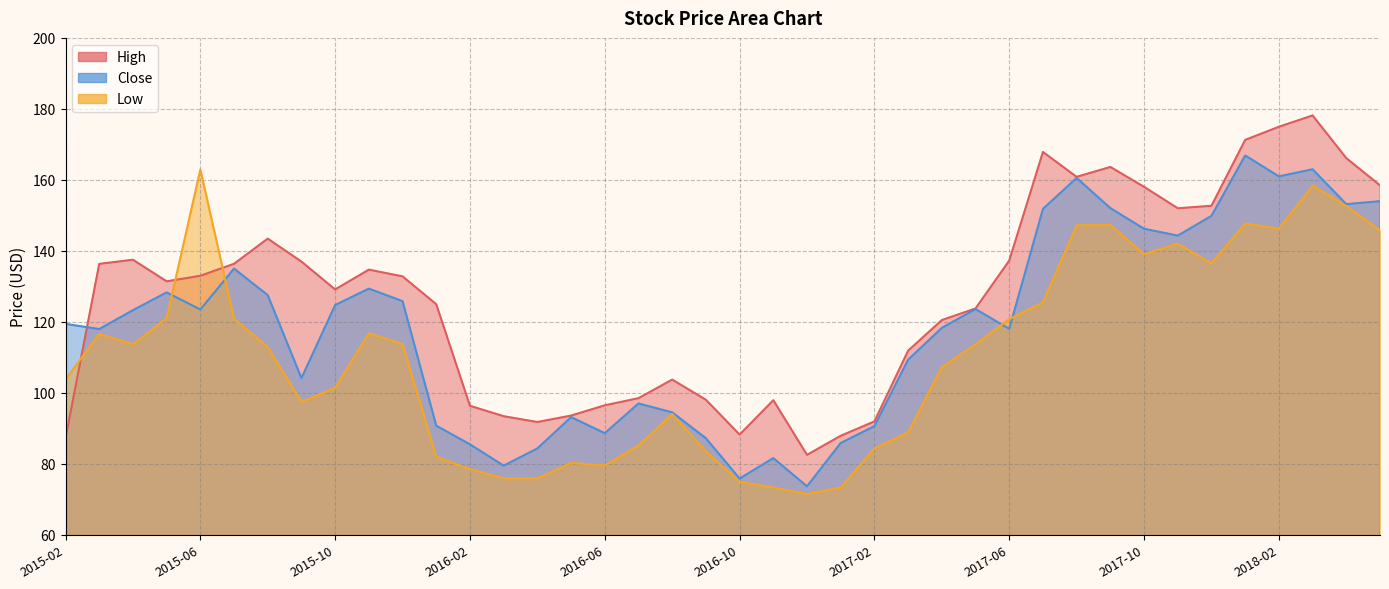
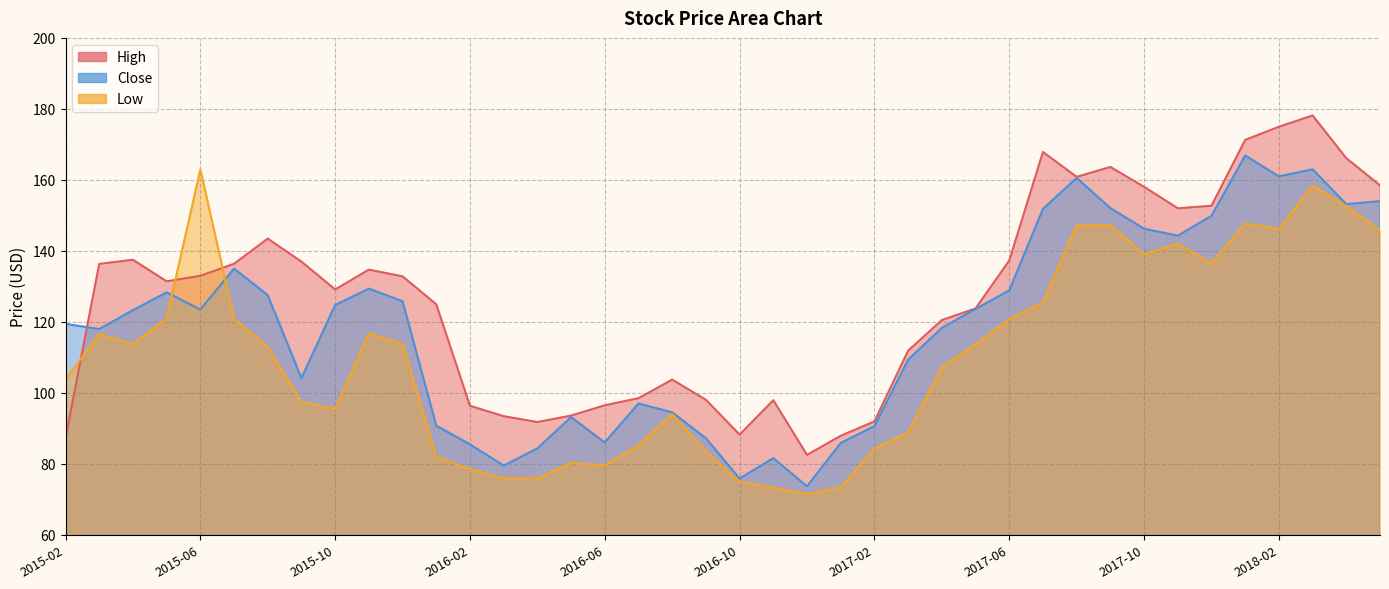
  {
    "High": {
      "2015-02": 87,
      "2015-06": 133,
      "2015-10": 129,
      "2016-02": 96,
      "2016-06": 96,
      "2016-10": 88,
      "2017-02": 92,
      "2017-06": 137,
      "2017-10": 158,
      "2018-02": 175
    },
    "Close": {
      "2015-02": 119,
      "2015-06": 123,
      "2015-10": 125,
      "2016-02": 85,
-     "2016-06": 89,
+     "2016-06": 86,
      "2016-10": 76,
      "2017-02": 91,
-     "2017-06": 118,
+     "2017-06": 129,
      "2017-10": 146,
      "2018-02": 161
    },
    "Low": {
      "2015-02": 104,
      "2015-06": 163,
-     "2015-10": 101,
+     "2015-10": 96,
      "2016-02": 79,
      "2016-06": 80,
      "2016-10": 75,
      "2017-02": 84,
      "2017-06": 121,
      "2017-10": 139,
      "2018-02": 146
    }
  }
